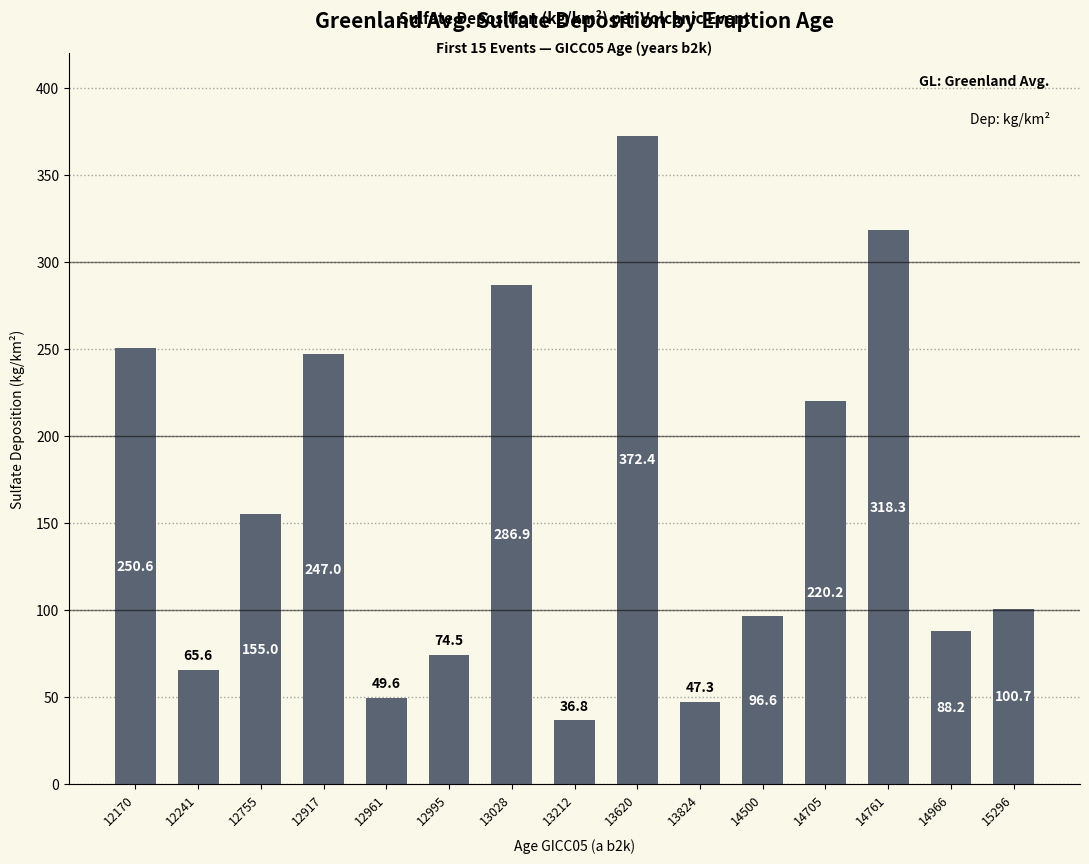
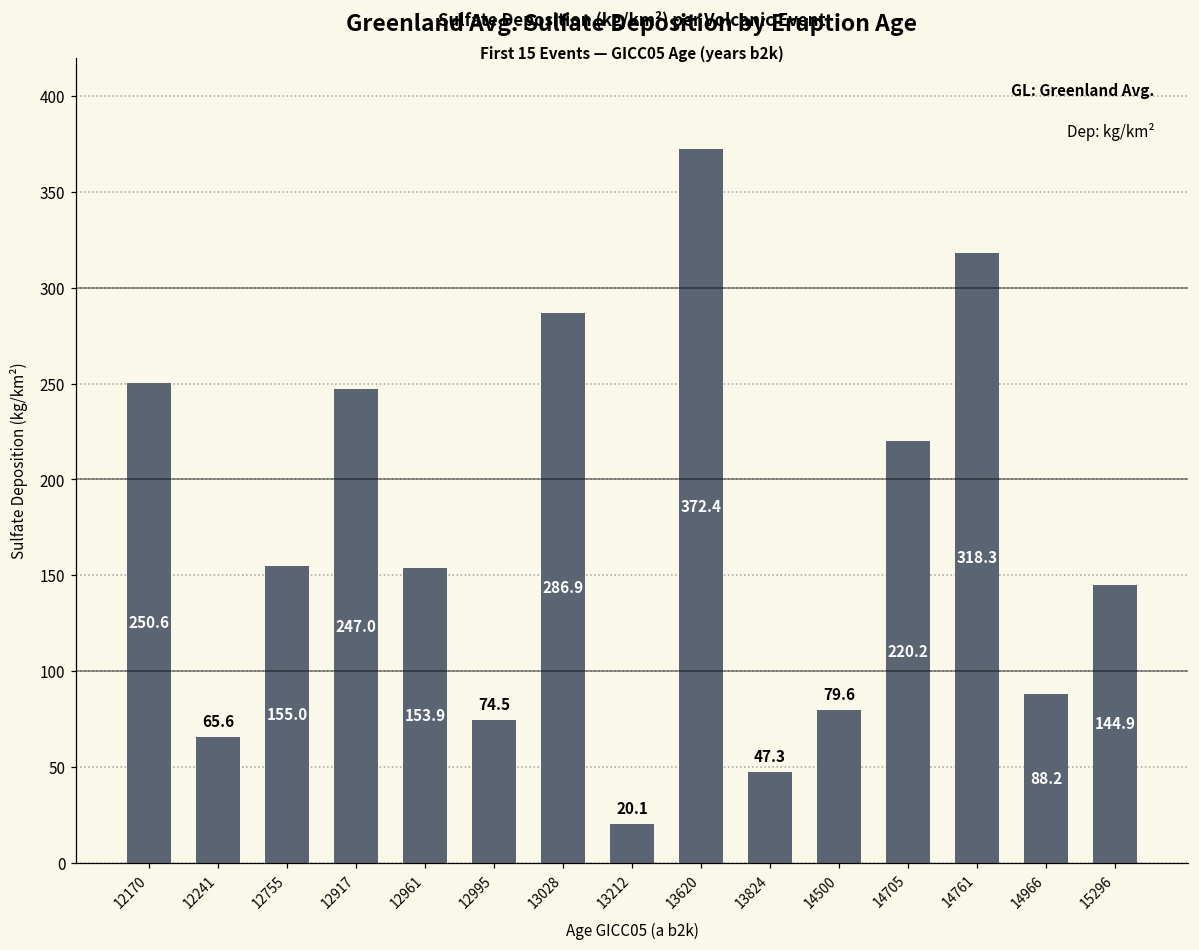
  {
    "12170": 250.6,
    "12241": 65.6,
    "12755": 155.0,
    "12917": 247.0,
-   "12961": 49.6,
+   "12961": 153.9,
    "12995": 74.5,
    "13028": 286.9,
-   "13212": 36.8,
+   "13212": 20.1,
    "13620": 372.4,
    "13824": 47.3,
-   "14500": 96.6,
+   "14500": 79.6,
    "14705": 220.2,
    "14761": 318.3,
    "14966": 88.2,
-   "15296": 100.7
+   "15296": 144.9
  }
